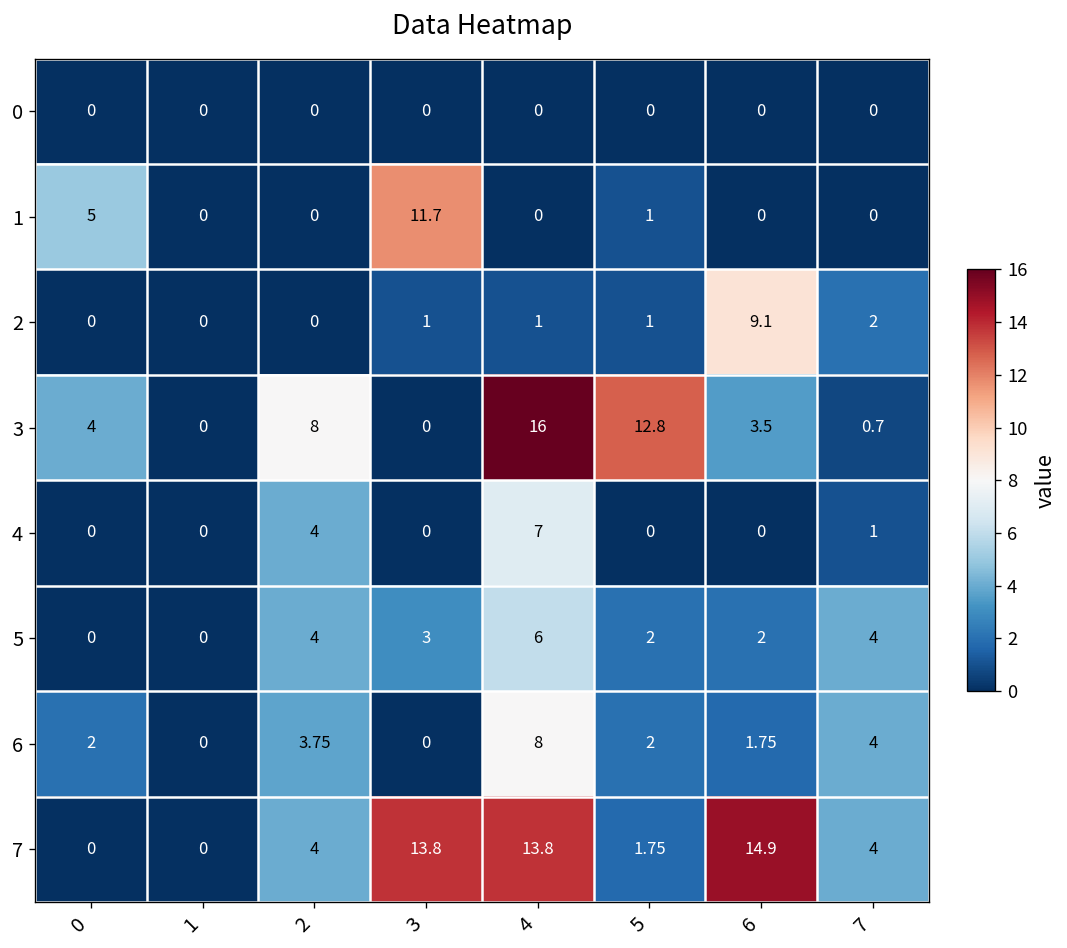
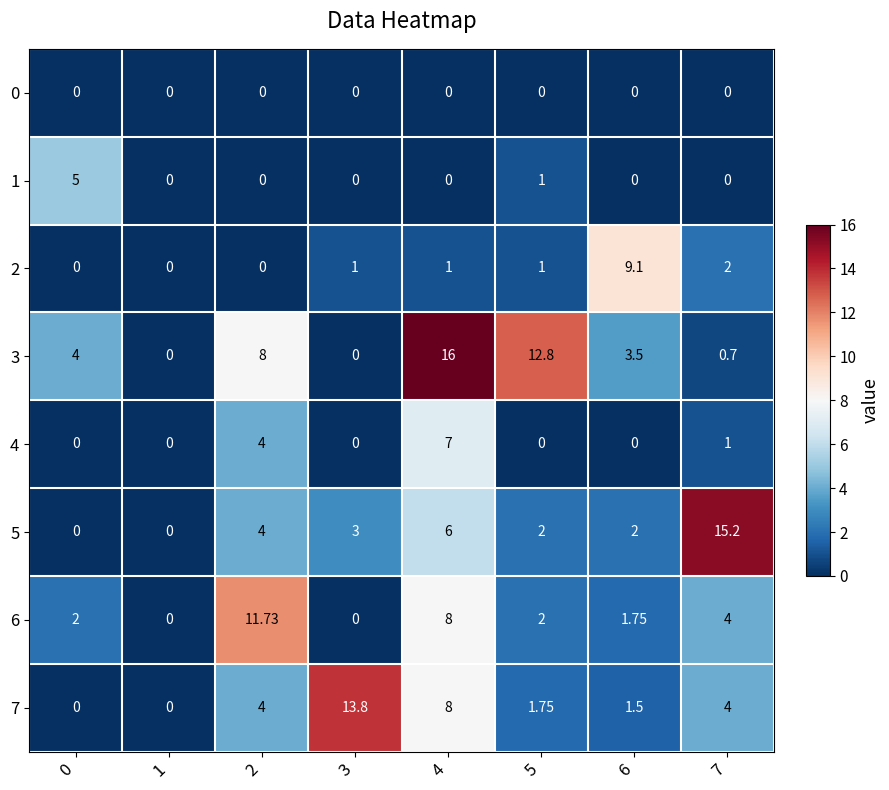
  {
    "0": {
      "0": 0,
      "1": 0,
      "2": 0,
      "3": 0,
      "4": 0,
      "5": 0,
      "6": 0,
      "7": 0
    },
    "1": {
      "0": 5,
      "1": 0,
      "2": 0,
-     "3": 11.7,
+     "3": 0,
      "4": 0,
      "5": 1,
      "6": 0,
      "7": 0
    },
    "2": {
      "0": 0,
      "1": 0,
      "2": 0,
      "3": 1,
      "4": 1,
      "5": 1,
      "6": 9.1,
      "7": 2
    },
    "3": {
      "0": 4,
      "1": 0,
      "2": 8,
      "3": 0,
      "4": 16,
      "5": 12.8,
      "6": 3.5,
      "7": 0.7
    },
    "4": {
      "0": 0,
      "1": 0,
      "2": 4,
      "3": 0,
      "4": 7,
      "5": 0,
      "6": 0,
      "7": 1
    },
    "5": {
      "0": 0,
      "1": 0,
      "2": 4,
      "3": 3,
      "4": 6,
      "5": 2,
      "6": 2,
-     "7": 4
+     "7": 15.2
    },
    "6": {
      "0": 2,
      "1": 0,
-     "2": 3.75,
+     "2": 11.73,
      "3": 0,
      "4": 8,
      "5": 2,
      "6": 1.75,
      "7": 4
    },
    "7": {
      "0": 0,
      "1": 0,
      "2": 4,
      "3": 13.8,
-     "4": 13.8,
+     "4": 8,
      "5": 1.75,
-     "6": 14.9,
+     "6": 1.5,
      "7": 4
    }
  }
